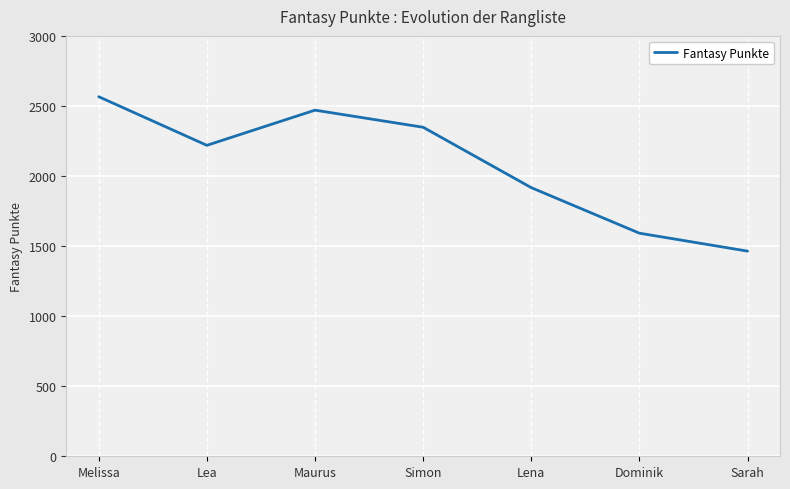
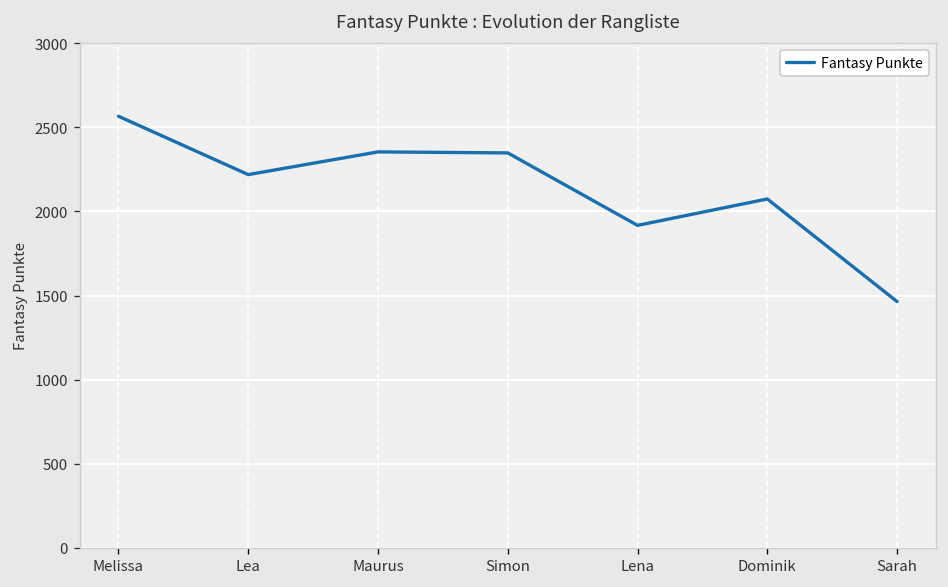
  {
    "Melissa": 2570,
    "Lea": 2220,
-   "Maurus": 2470,
+   "Maurus": 2350,
    "Simon": 2350,
    "Lena": 1920,
-   "Dominik": 1590,
+   "Dominik": 2070,
    "Sarah": 1460
  }
